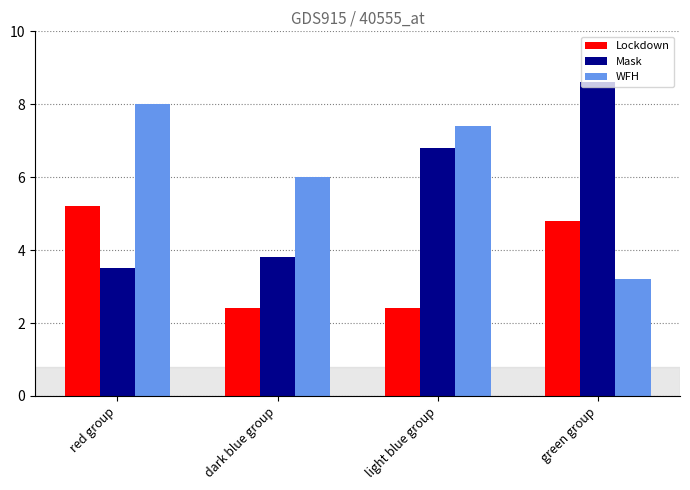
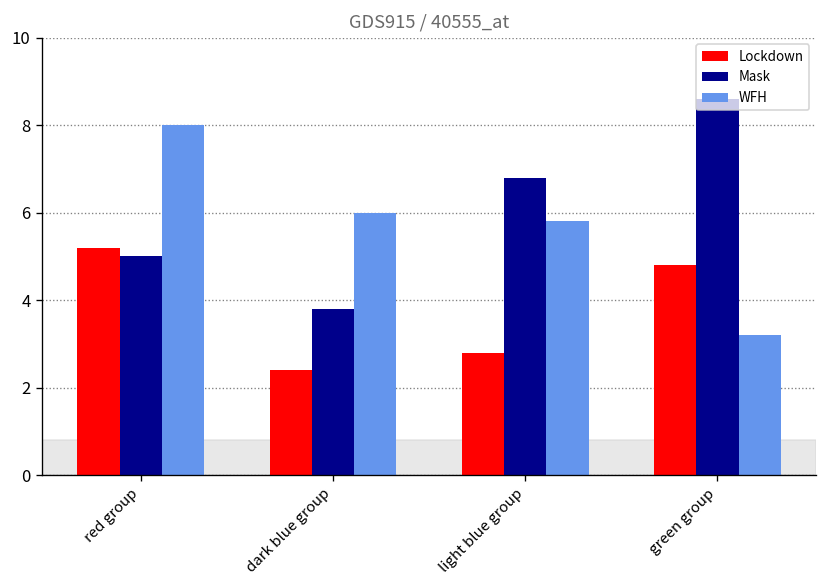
  {
    "Lockdown": {
      "red group": 5.2,
      "dark blue group": 2.4,
-     "light blue group": 2.4,
+     "light blue group": 2.8,
      "green group": 4.8
    },
    "Mask": {
-     "red group": 3.5,
+     "red group": 5.0,
      "dark blue group": 3.8,
      "light blue group": 6.8
    },
    "WFH": {
      "red group": 8.0,
      "dark blue group": 6.0,
-     "light blue group": 7.4,
+     "light blue group": 5.8,
      "green group": 3.2
    }
  }
